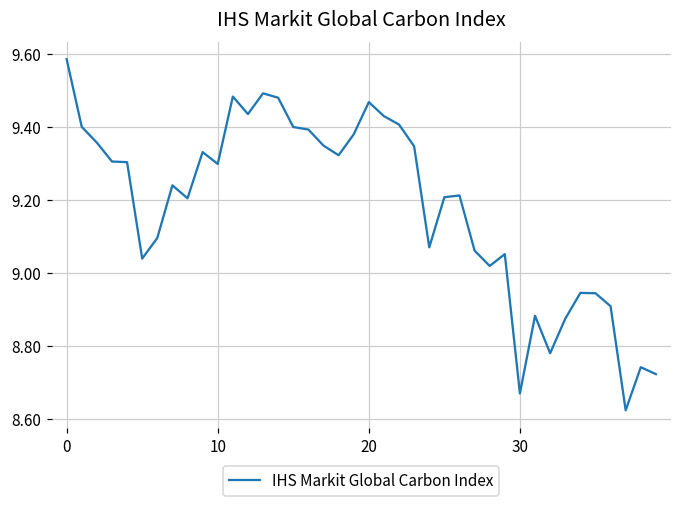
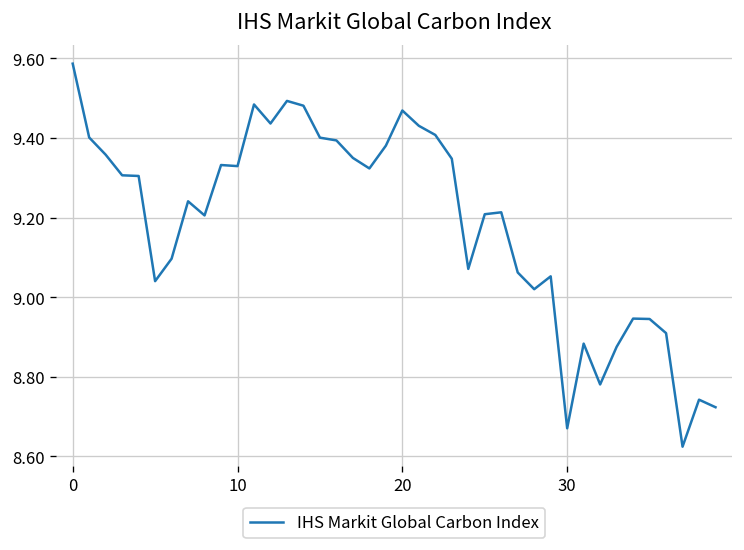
  {
    "0": 9.59,
-   "10": 9.30,
+   "10": 9.33,
    "20": 9.47,
    "30": 8.67
  }
